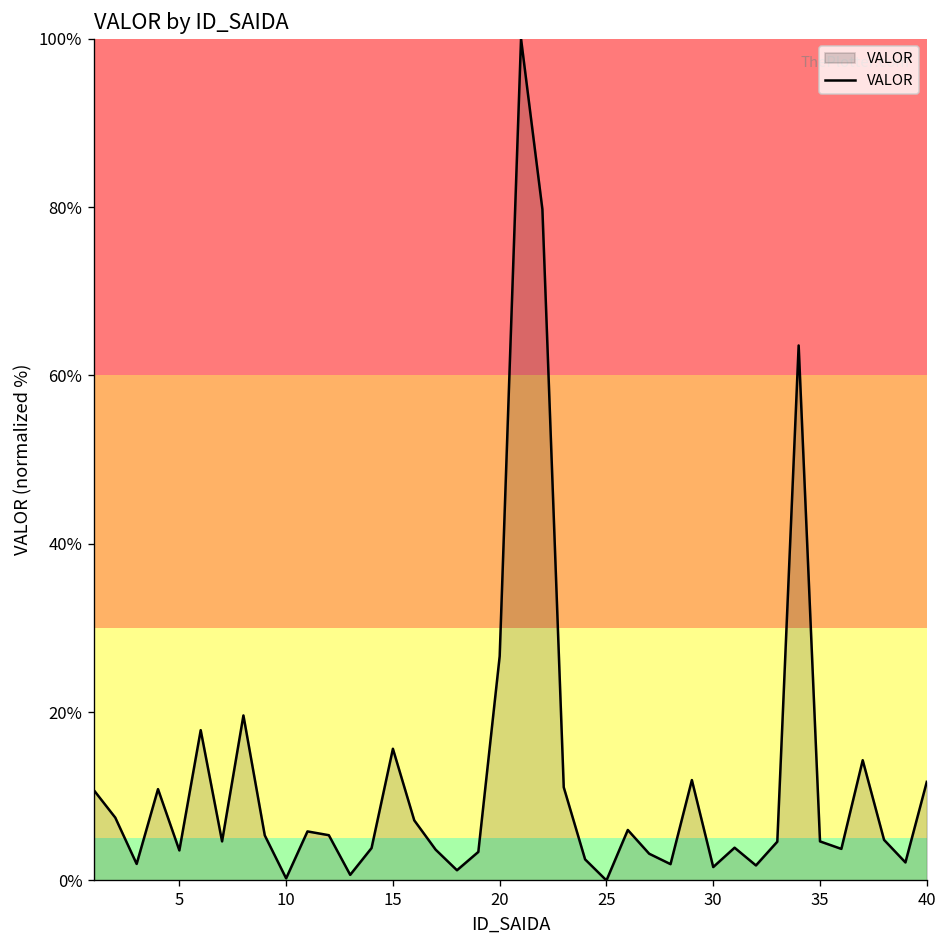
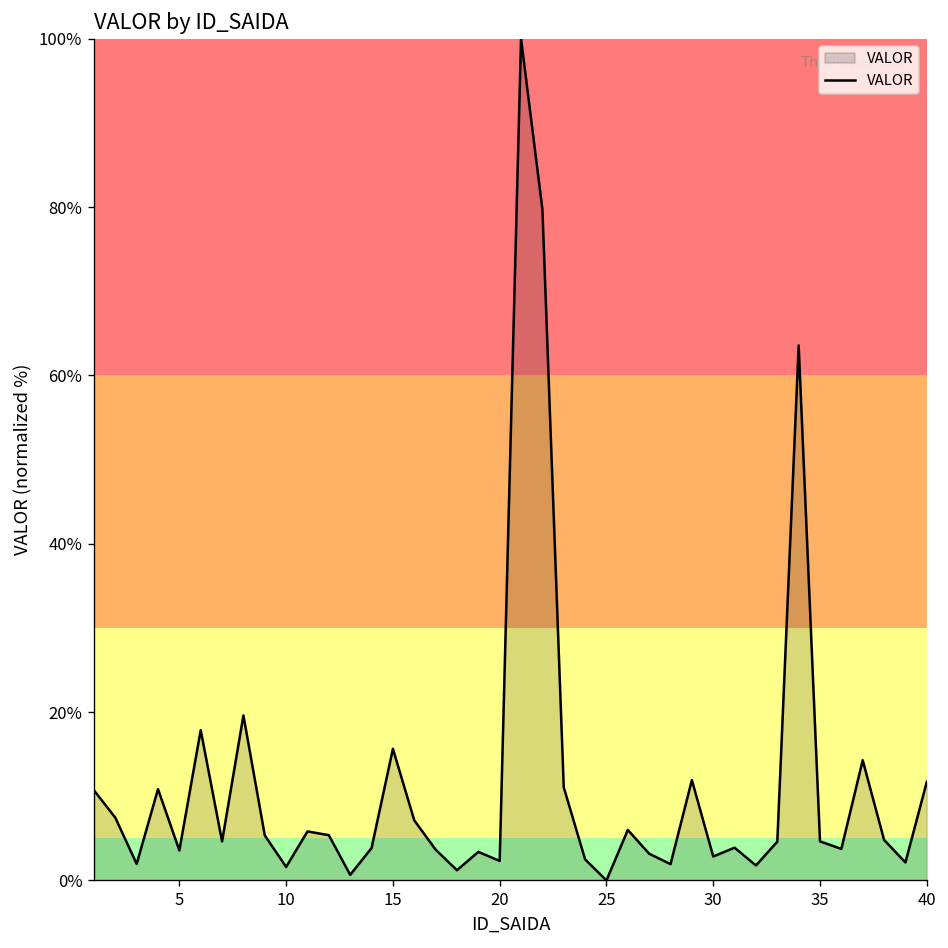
  {
    "5": "4%",
-   "10": "0%",
+   "10": "2%",
    "15": "16%",
-   "20": "27%",
+   "20": "2%",
    "25": "0%",
-   "30": "2%",
+   "30": "3%",
    "35": "5%",
    "40": "12%"
  }
